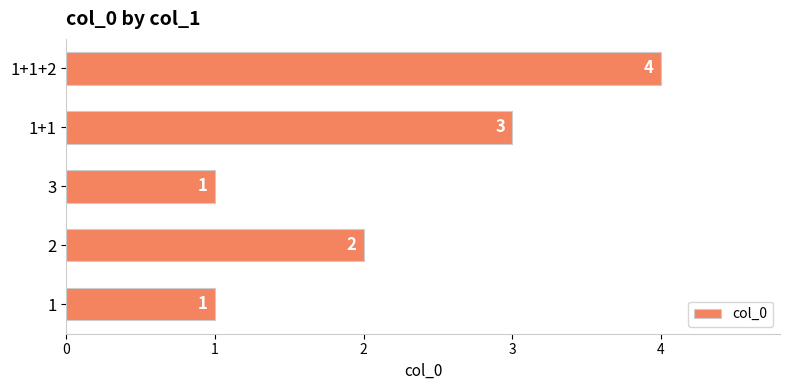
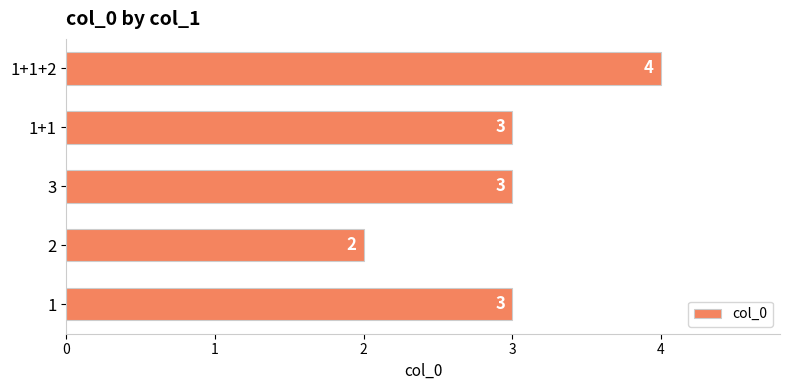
  {
    "1+1+2": 4,
    "1+1": 3,
-   "3": 1,
+   "3": 3,
    "2": 2,
-   "1": 1
+   "1": 3
  }
